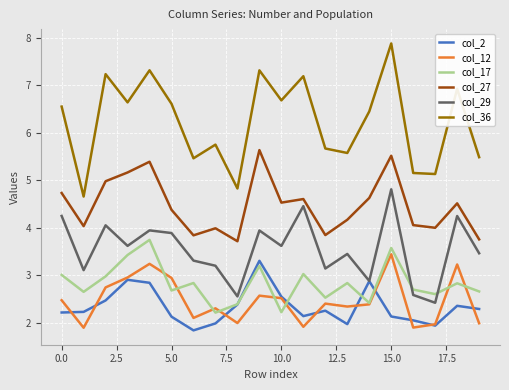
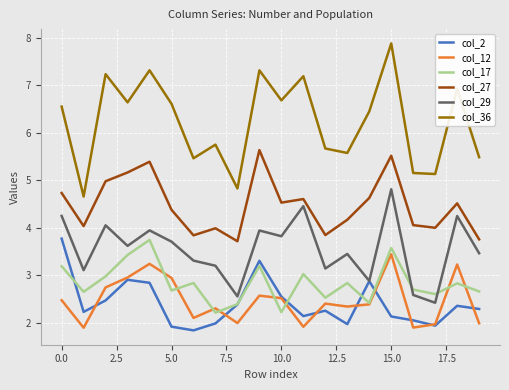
  {
    "col_2": {
-     "0.0": 2.2,
-     "5.0": 2.1,
+     "0.0": 3.8,
+     "5.0": 1.9,
      "15.0": 2.1
    },
    "col_12": {
      "0.0": 2.5,
      "5.0": 2.9,
      "15.0": 3.4
    },
    "col_17": {
-     "0.0": 3.0,
+     "0.0": 3.2,
      "5.0": 2.7,
      "10.0": 2.2,
      "15.0": 3.6
    },
    "col_29": {
      "0.0": 4.3,
-     "5.0": 3.9,
-     "10.0": 3.6,
+     "5.0": 3.7,
+     "10.0": 3.8,
      "15.0": 4.8
    }
  }
